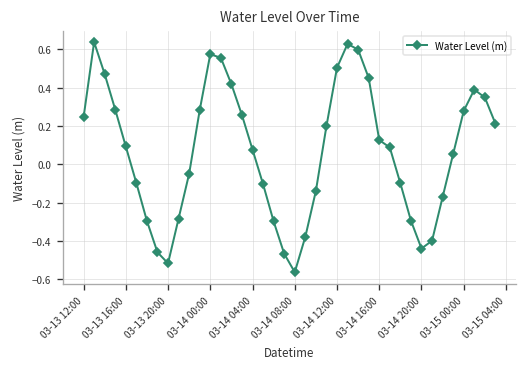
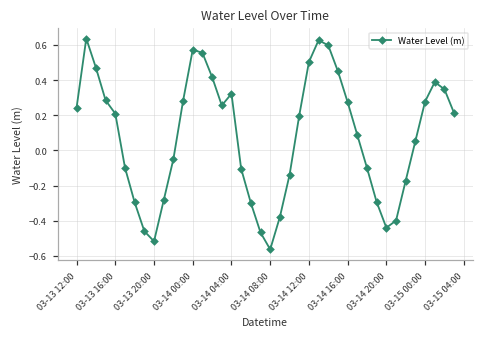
  {
    "03-13 12:00": 0.24,
-   "03-13 16:00": 0.09,
+   "03-13 16:00": 0.21,
    "03-13 20:00": -0.52,
    "03-14 00:00": 0.57,
-   "03-14 04:00": 0.08,
+   "03-14 04:00": 0.32,
    "03-14 08:00": -0.56,
    "03-14 12:00": 0.50,
-   "03-14 16:00": 0.13,
+   "03-14 16:00": 0.27,
    "03-14 20:00": -0.44,
    "03-15 00:00": 0.28
  }
